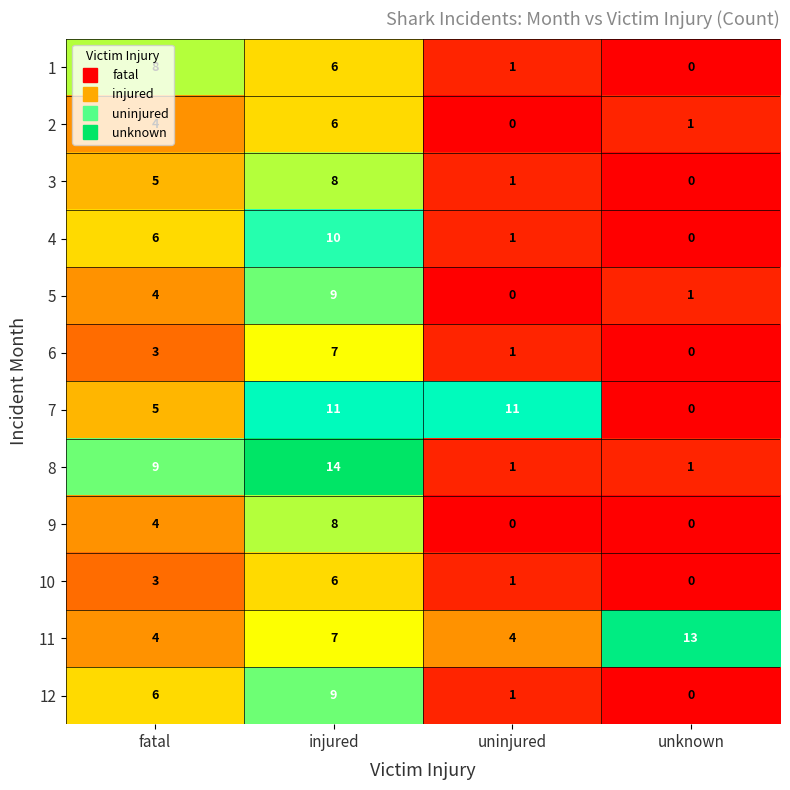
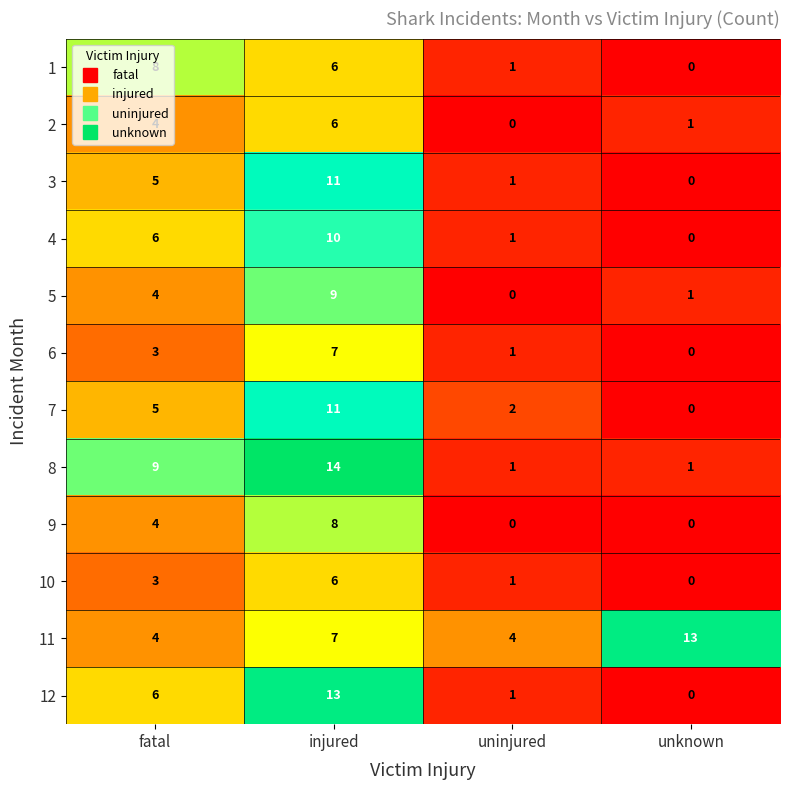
  {
    "1": {
      "injured": 6,
      "uninjured": 1,
      "unknown": 0
    },
    "2": {
      "injured": 6,
      "uninjured": 0,
      "unknown": 1
    },
    "3": {
      "fatal": 5,
-     "injured": 8,
+     "injured": 11,
      "uninjured": 1,
      "unknown": 0
    },
    "4": {
      "fatal": 6,
      "injured": 10,
      "uninjured": 1,
      "unknown": 0
    },
    "5": {
      "fatal": 4,
      "injured": 9,
      "uninjured": 0,
      "unknown": 1
    },
    "6": {
      "fatal": 3,
      "injured": 7,
      "uninjured": 1,
      "unknown": 0
    },
    "7": {
      "fatal": 5,
      "injured": 11,
-     "uninjured": 11,
+     "uninjured": 2,
      "unknown": 0
    },
    "8": {
      "fatal": 9,
      "injured": 14,
      "uninjured": 1,
      "unknown": 1
    },
    "9": {
      "fatal": 4,
      "injured": 8,
      "uninjured": 0,
      "unknown": 0
    },
    "10": {
      "fatal": 3,
      "injured": 6,
      "uninjured": 1,
      "unknown": 0
    },
    "11": {
      "fatal": 4,
      "injured": 7,
      "uninjured": 4,
      "unknown": 13
    },
    "12": {
      "fatal": 6,
-     "injured": 9,
+     "injured": 13,
      "uninjured": 1,
      "unknown": 0
    }
  }
